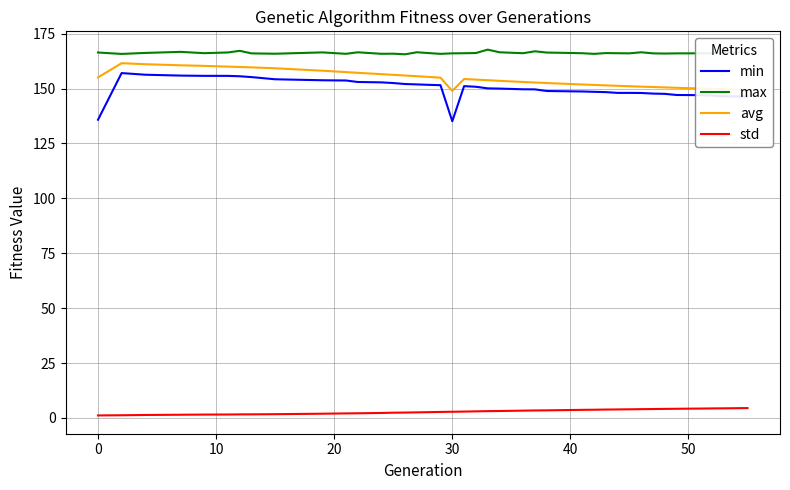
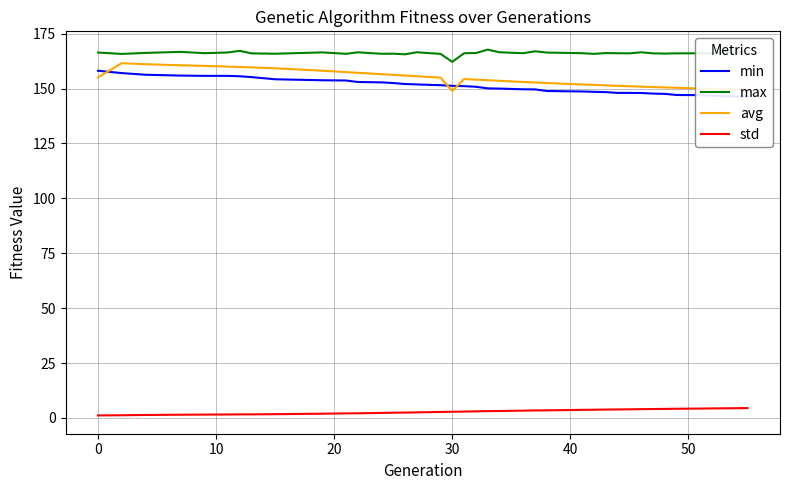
  {
    "min": {
-     "0": 136,
-     "30": 135
+     "0": 158,
+     "30": 151
    },
    "max": {
      "0": 166,
-     "30": 166
+     "30": 162
    },
    "avg": {
      "0": 155,
      "30": 149
    },
    "std": {
      "0": 1,
      "30": 3
    }
  }
